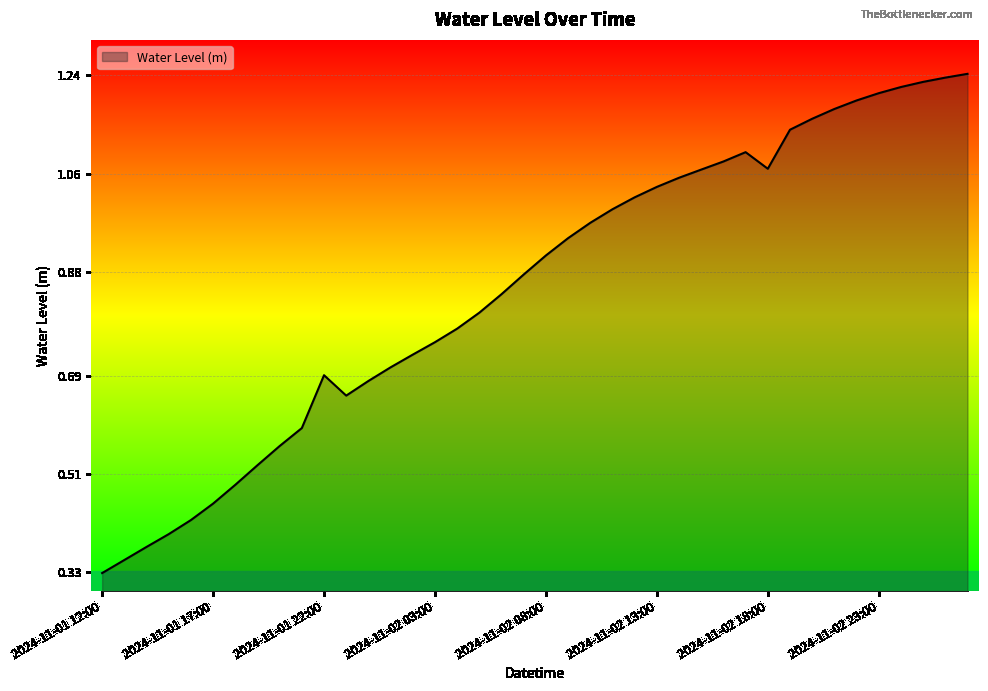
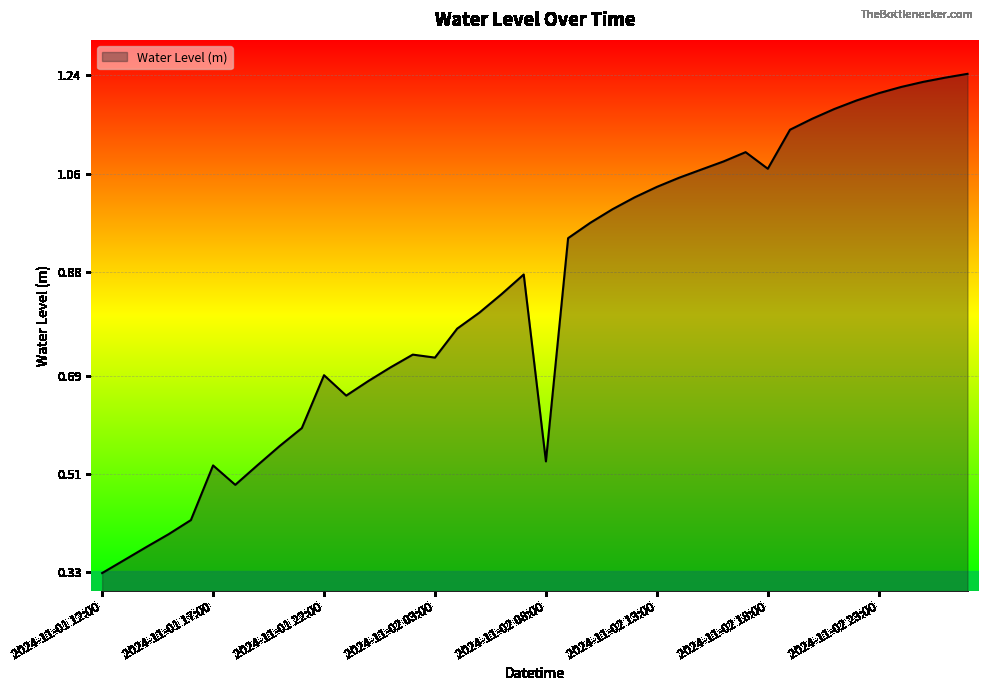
  {
-   "2024-11-01 17:00": 0.46,
+   "2024-11-01 17:00": 0.53,
    "2024-11-01 22:00": 0.69,
-   "2024-11-02 03:00": 0.75,
-   "2024-11-02 08:00": 0.91,
+   "2024-11-02 03:00": 0.72,
+   "2024-11-02 08:00": 0.53,
    "2024-11-02 13:00": 1.04,
    "2024-11-02 18:00": 1.07,
    "2024-11-02 23:00": 1.21
  }
